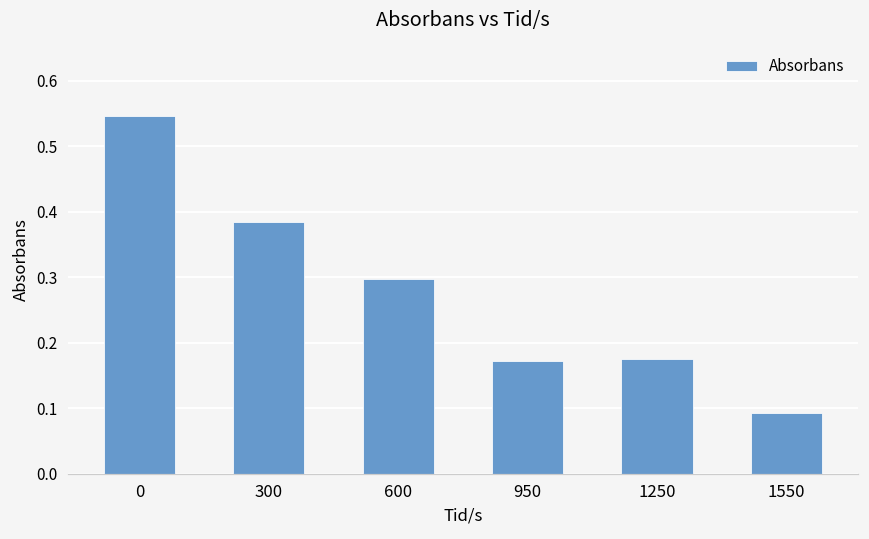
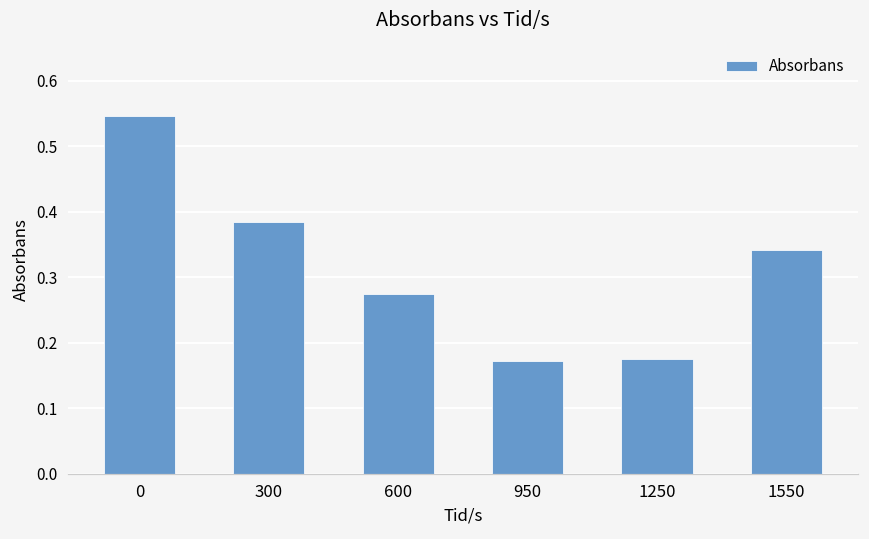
  {
    "0": 0.55,
    "300": 0.38,
-   "600": 0.30,
+   "600": 0.28,
    "950": 0.17,
    "1250": 0.18,
-   "1550": 0.09
+   "1550": 0.34
  }
